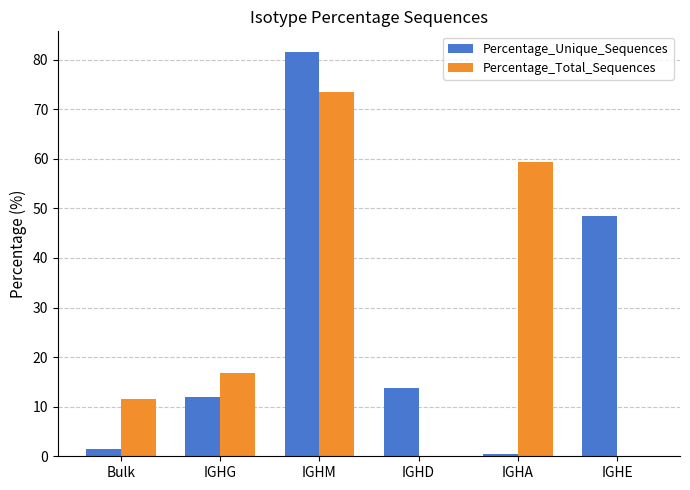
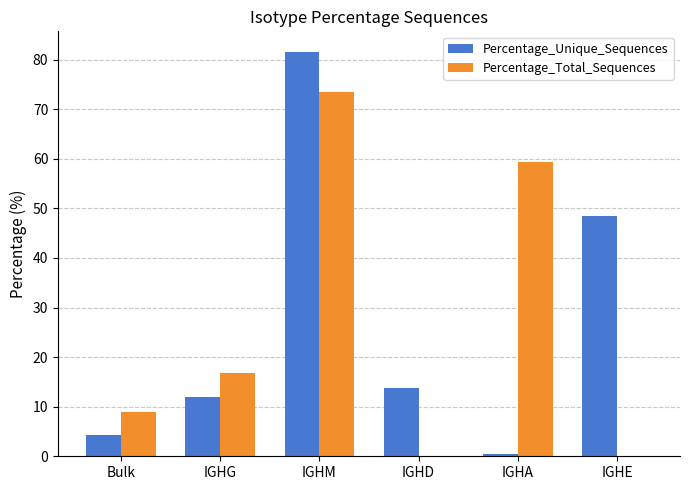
  {
    "Percentage_Unique_Sequences": {
-     "Bulk": 2,
+     "Bulk": 4,
      "IGHG": 12,
      "IGHM": 82,
      "IGHD": 14,
      "IGHE": 48
    },
    "Percentage_Total_Sequences": {
-     "Bulk": 12,
+     "Bulk": 9,
      "IGHG": 17,
      "IGHM": 74,
      "IGHA": 59
    }
  }
